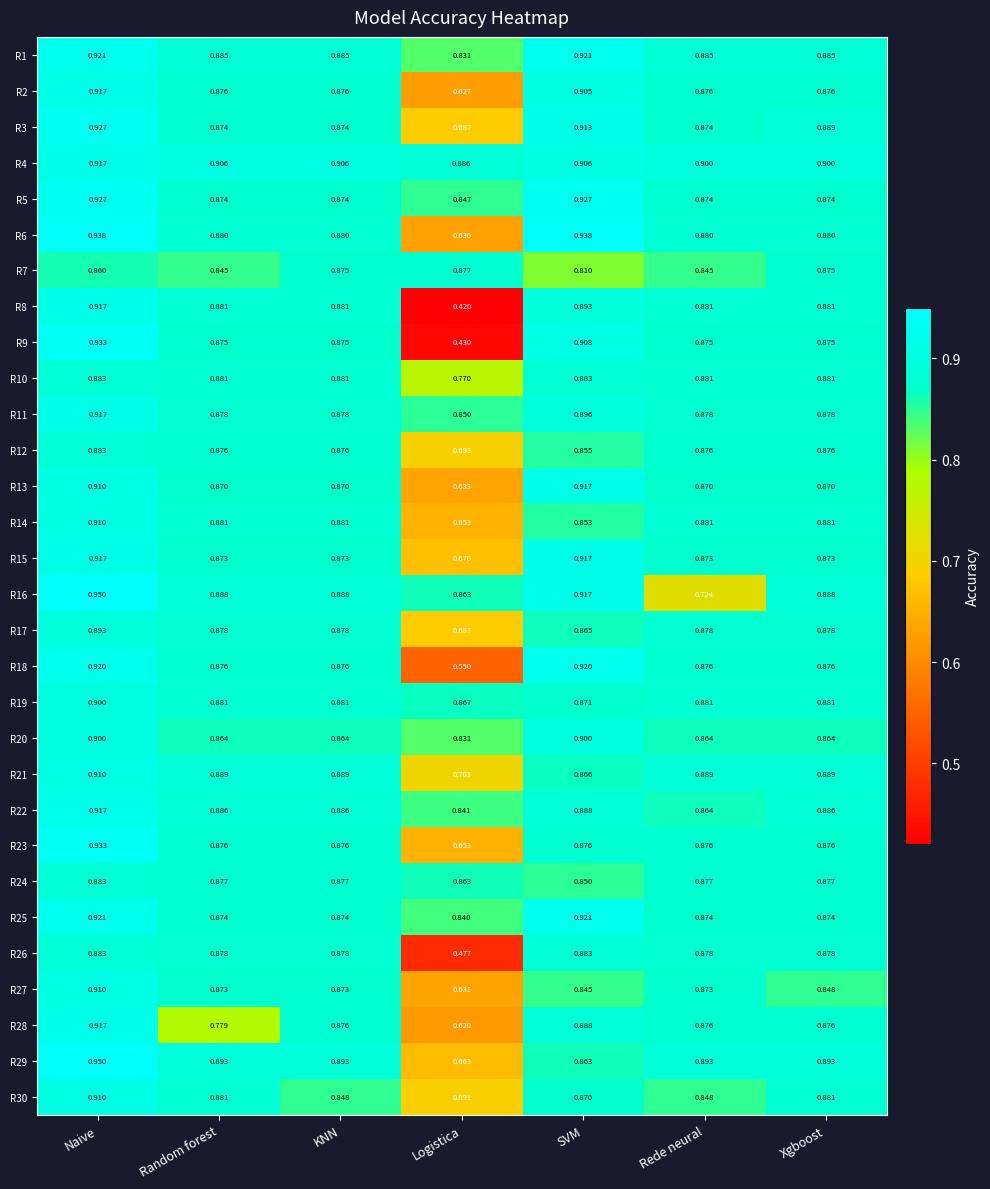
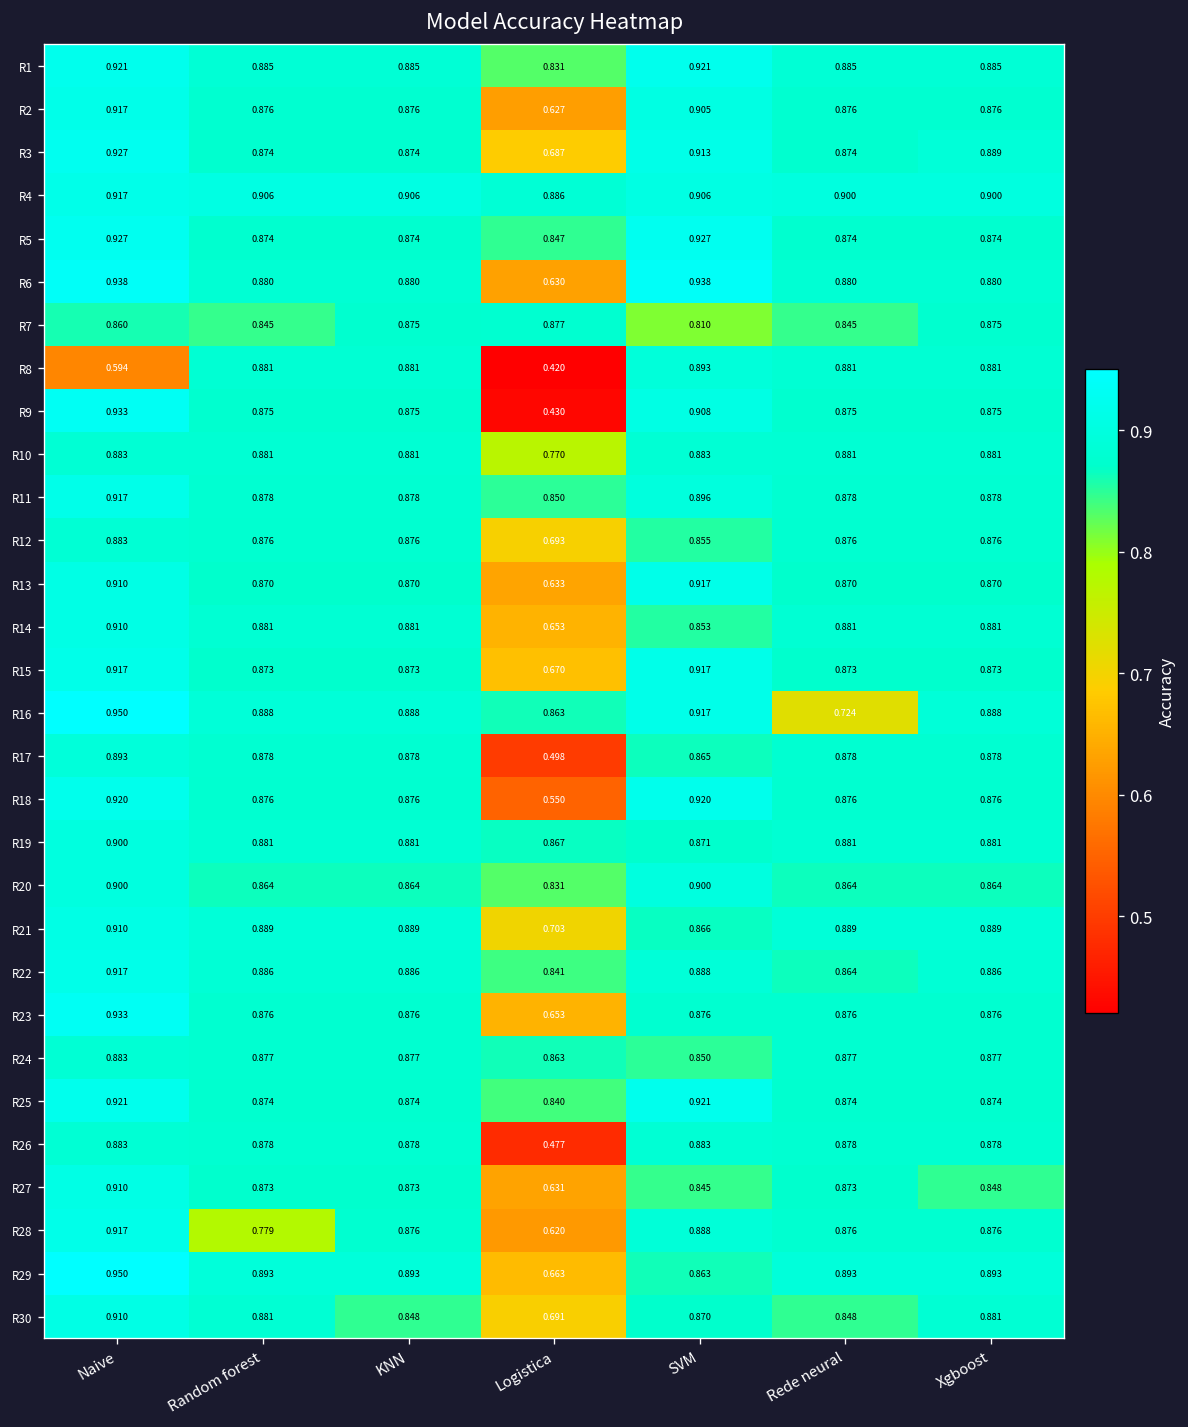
  {
    "R8": {
-     "Naive": 0.917,
+     "Naive": 0.594,
      "Random forest": 0.881,
      "KNN": 0.881,
      "Logistica": 0.420,
      "SVM": 0.893,
      "Rede neural": 0.881,
      "Xgboost": 0.881
    },
    "R17": {
      "Naive": 0.893,
      "Random forest": 0.878,
      "KNN": 0.878,
-     "Logistica": 0.687,
+     "Logistica": 0.498,
      "SVM": 0.865,
      "Rede neural": 0.878,
      "Xgboost": 0.878
    }
  }
